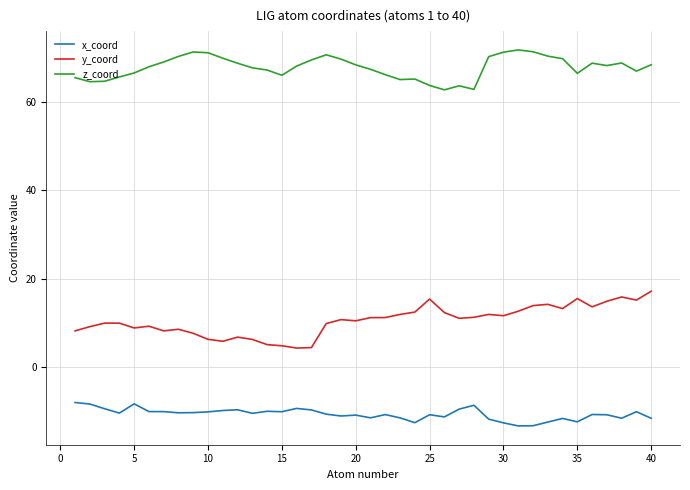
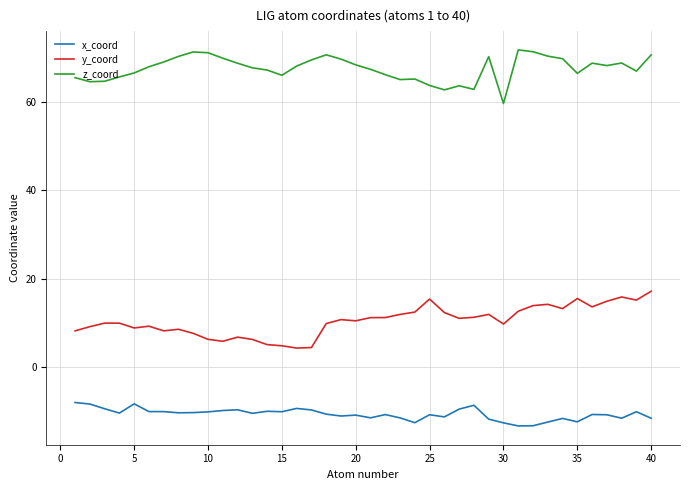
  {
    "x_coord": {
      "5": -8,
      "10": -10,
      "15": -10,
      "20": -11,
      "25": -11,
      "30": -13,
      "35": -13,
      "40": -12
    },
    "y_coord": {
      "5": 9,
      "10": 6,
      "15": 5,
      "20": 10,
      "25": 15,
-     "30": 12,
+     "30": 10,
      "35": 15,
      "40": 17
    },
    "z_coord": {
      "5": 67,
      "10": 71,
      "15": 66,
      "20": 69,
      "25": 64,
-     "30": 71,
+     "30": 60,
      "35": 67,
-     "40": 69
+     "40": 71
    }
  }
